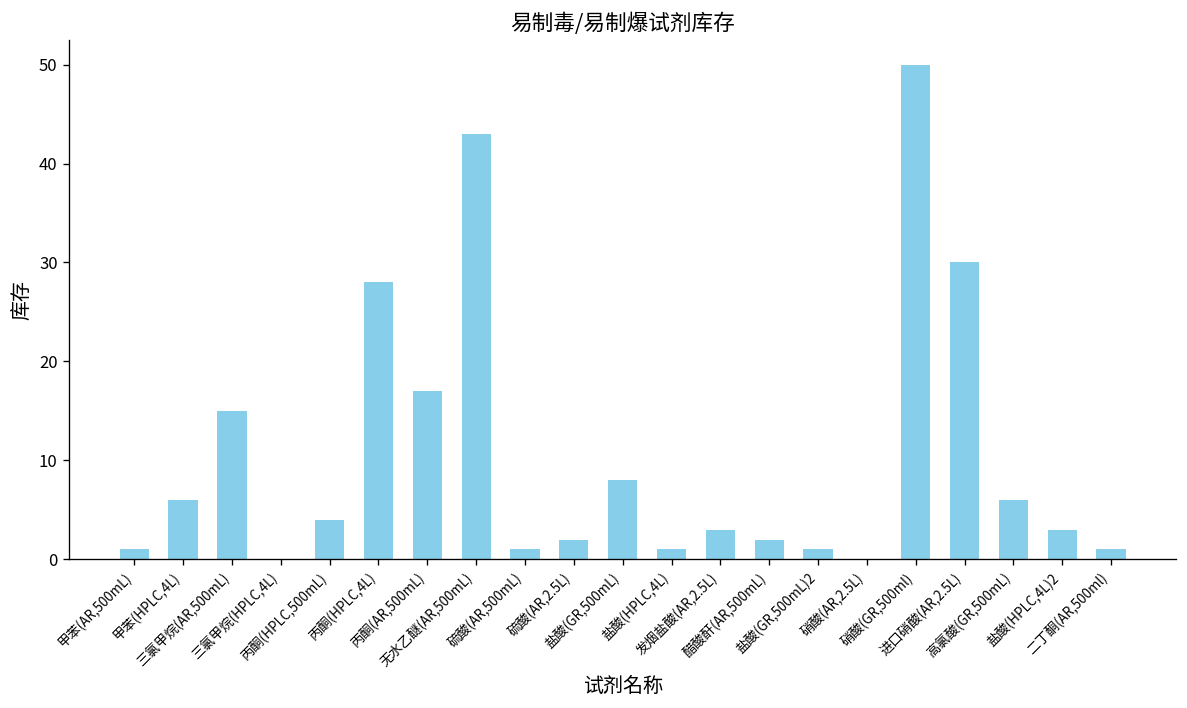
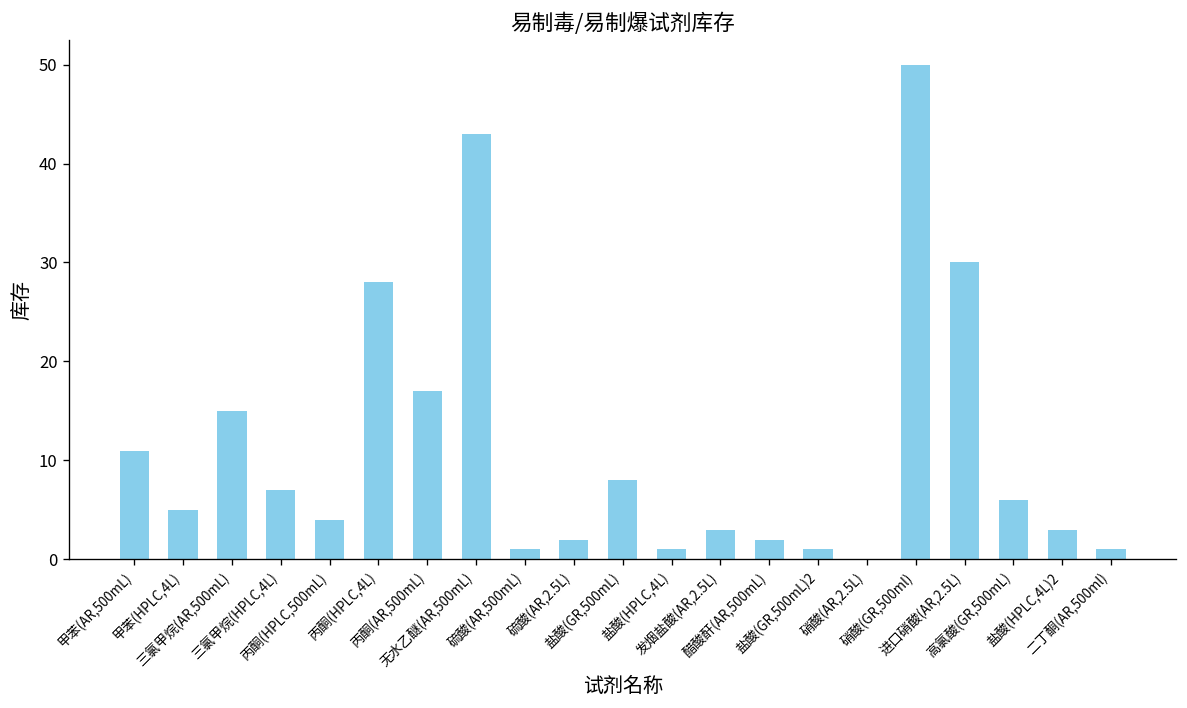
  {
-   "甲苯(AR,500mL)": 1,
-   "甲苯(HPLC,4L)": 6,
+   "甲苯(AR,500mL)": 11,
+   "甲苯(HPLC,4L)": 5,
    "三氯甲烷(AR,500mL)": 15,
-   "三氯甲烷(HPLC,4L)": 0,
+   "三氯甲烷(HPLC,4L)": 7,
    "丙酮(HPLC,500mL)": 4,
    "丙酮(HPLC,4L)": 28,
    "丙酮(AR,500mL)": 17,
    "无水乙醚(AR,500mL)": 43,
    "硫酸(AR,500mL)": 1,
    "硫酸(AR,2.5L)": 2,
    "盐酸(GR,500mL)": 8,
    "盐酸(HPLC,4L)": 1,
    "发烟盐酸(AR,2.5L)": 3,
    "醋酸酐(AR,500mL)": 2,
    "盐酸(GR,500mL)2": 1,
    "硝酸(AR,2.5L)": 0,
    "硝酸(GR,500ml)": 50,
    "进口硝酸(AR,2.5L)": 30,
    "高氯酸(GR,500mL)": 6,
    "盐酸(HPLC,4L)2": 3,
    "二丁酮(AR,500ml)": 1
  }
